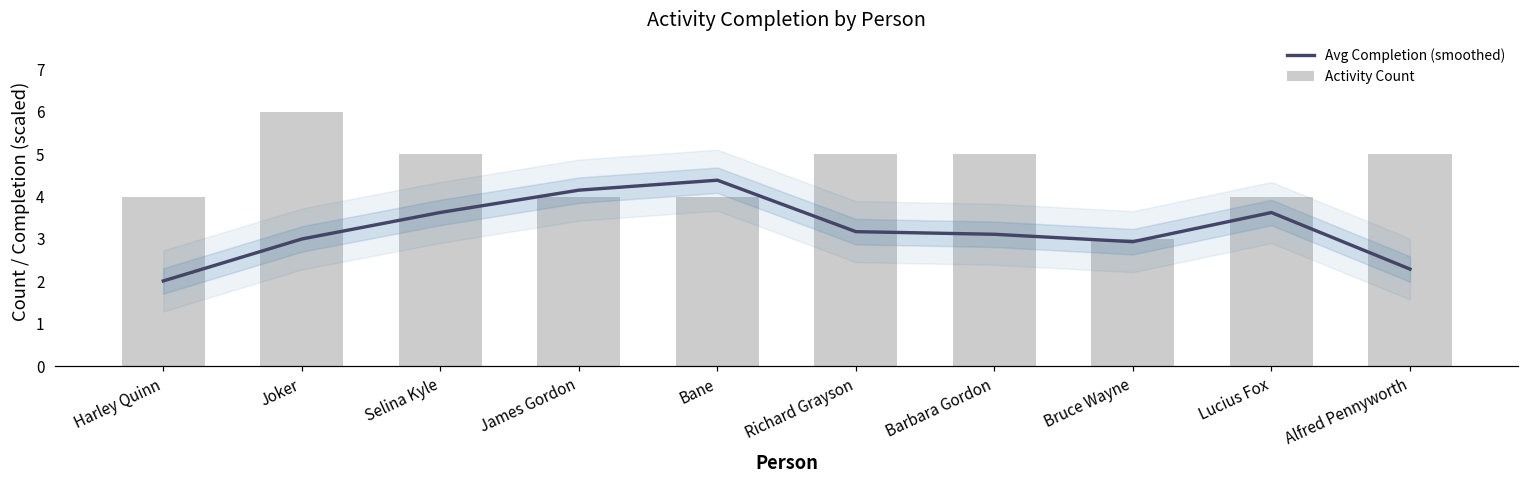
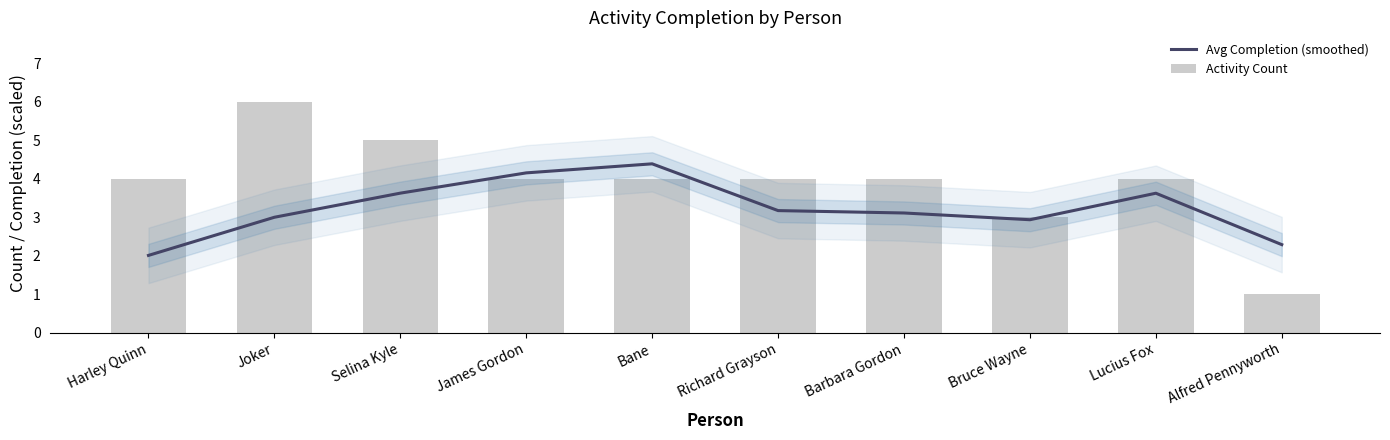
  {
    "Activity Count": {
      "Harley Quinn": 4,
      "Joker": 6,
      "Selina Kyle": 5,
      "James Gordon": 4,
      "Bane": 4,
-     "Richard Grayson": 5,
-     "Barbara Gordon": 5,
+     "Richard Grayson": 4,
+     "Barbara Gordon": 4,
      "Bruce Wayne": 3,
      "Lucius Fox": 4,
-     "Alfred Pennyworth": 5
+     "Alfred Pennyworth": 1
    },
    "Avg Completion (smoothed)": {
      "Harley Quinn": 2,
      "Joker": 3,
      "Selina Kyle": 3.6,
      "James Gordon": 4.2,
      "Bane": 4.4,
      "Richard Grayson": 3.2,
      "Barbara Gordon": 3.1,
      "Bruce Wayne": 3,
      "Lucius Fox": 3.6,
      "Alfred Pennyworth": 2.3
    }
  }
